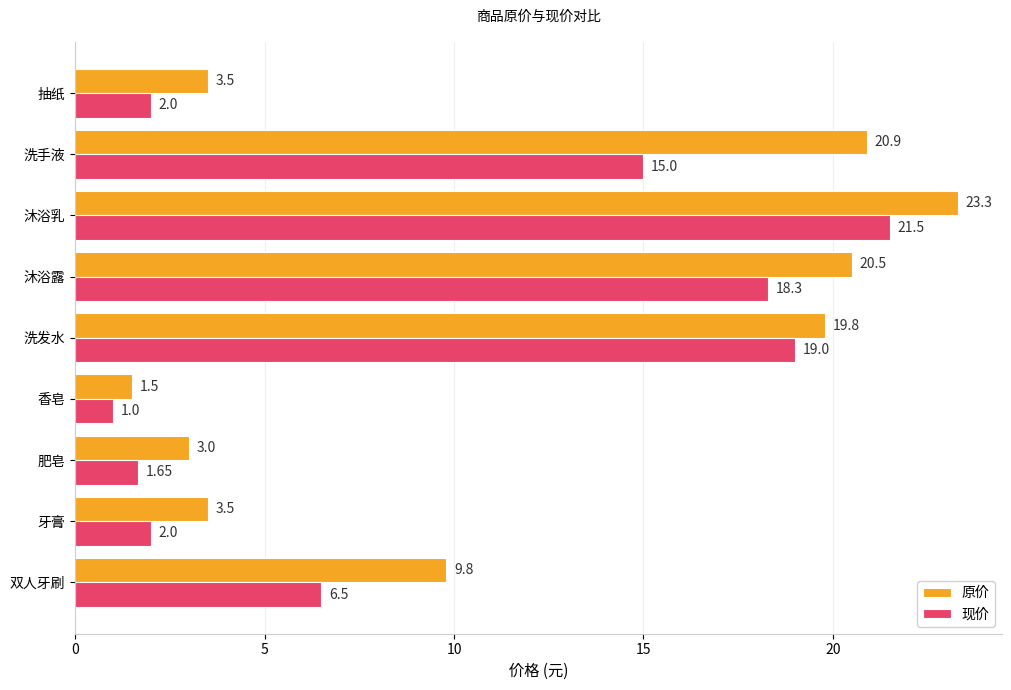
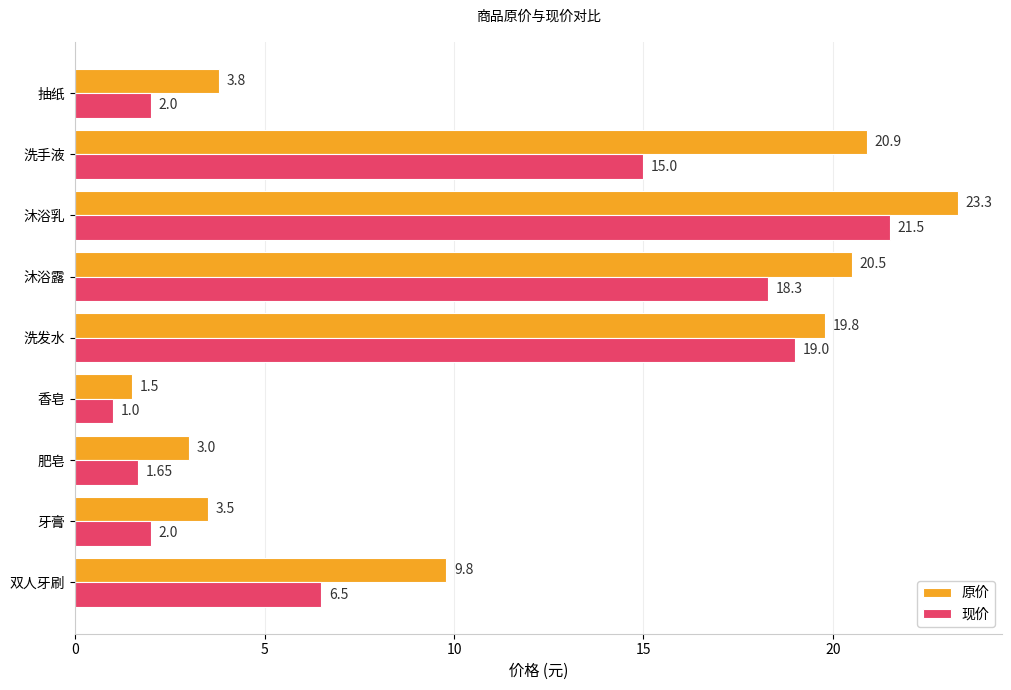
  {
    "原价": {
-     "抽纸": 3.5,
+     "抽纸": 3.8,
      "洗手液": 20.9,
      "沐浴乳": 23.3,
      "沐浴露": 20.5,
      "洗发水": 19.8,
      "香皂": 1.5,
      "肥皂": 3.0,
      "牙膏": 3.5,
      "双人牙刷": 9.8
    },
    "现价": {
      "抽纸": 2.0,
      "洗手液": 15.0,
      "沐浴乳": 21.5,
      "沐浴露": 18.3,
      "洗发水": 19.0,
      "香皂": 1.0,
      "肥皂": 1.65,
      "牙膏": 2.0,
      "双人牙刷": 6.5
    }
  }
